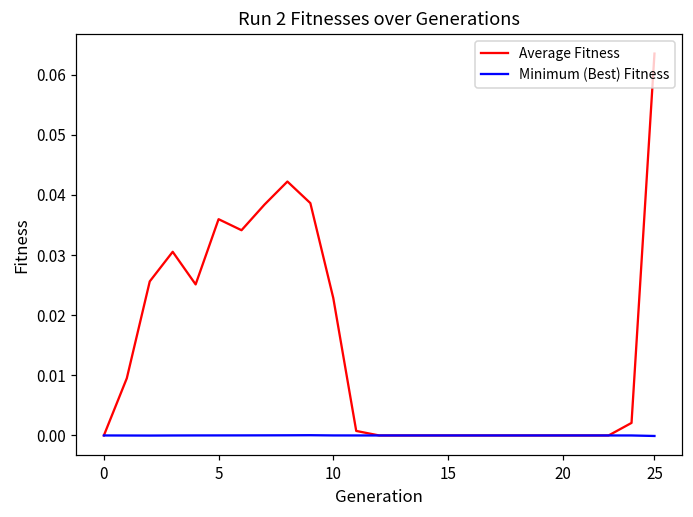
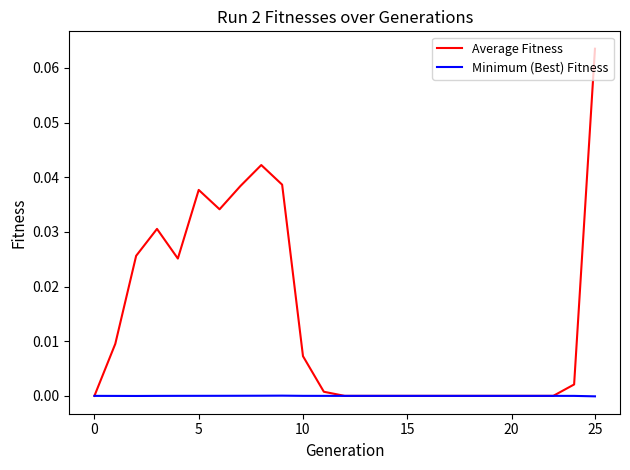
  {
    "Average Fitness": {
-     "5": 0.036,
-     "10": 0.023
+     "5": 0.038,
+     "10": 0.007
    },
    "Minimum (Best) Fitness": {
      "5": 0.000,
      "10": 0.000,
      "25": 0.000
    }
  }
